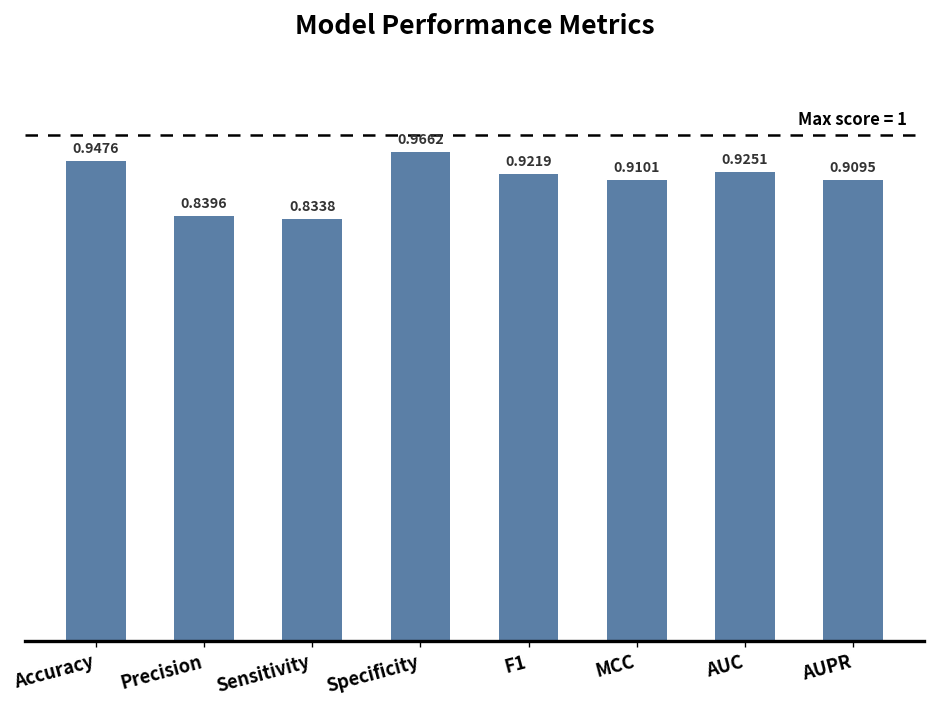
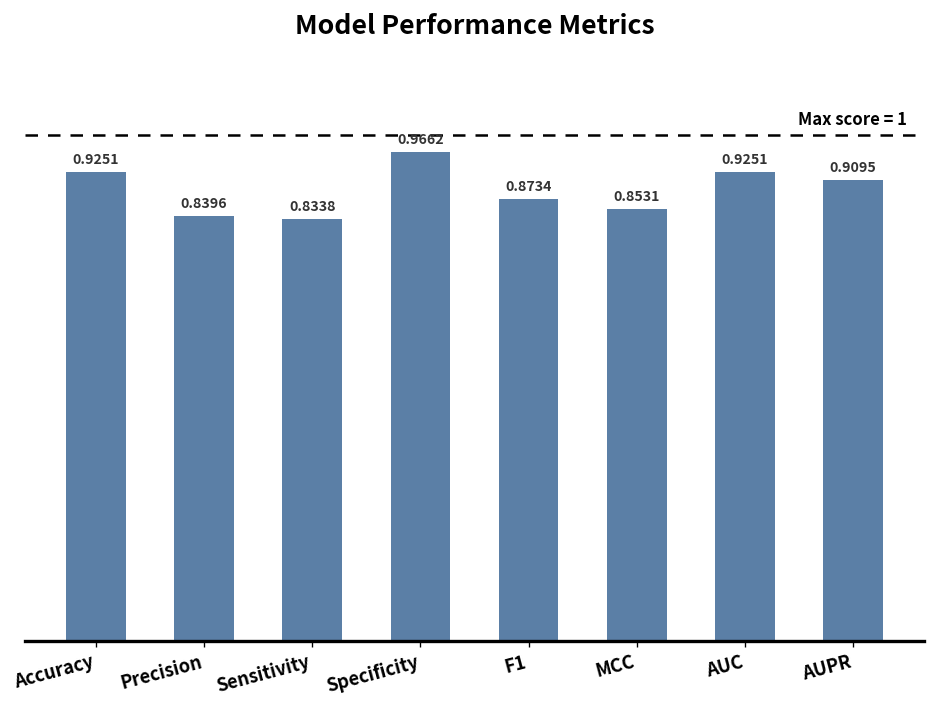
  {
-   "Accuracy": 0.9476,
+   "Accuracy": 0.9251,
    "Precision": 0.8396,
    "Sensitivity": 0.8338,
    "Specificity": 0.9662,
-   "F1": 0.9219,
-   "MCC": 0.9101,
+   "F1": 0.8734,
+   "MCC": 0.8531,
    "AUC": 0.9251,
    "AUPR": 0.9095
  }
